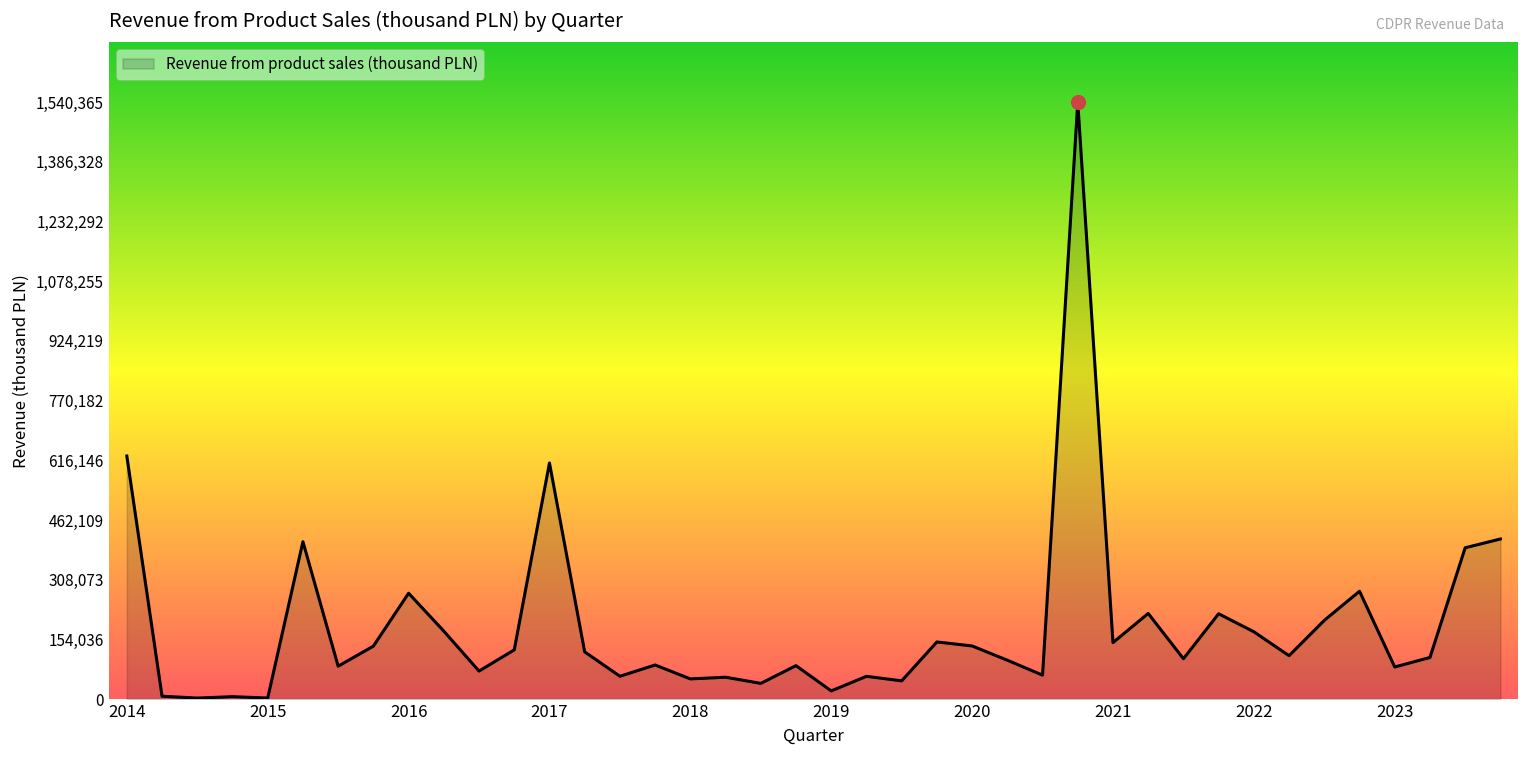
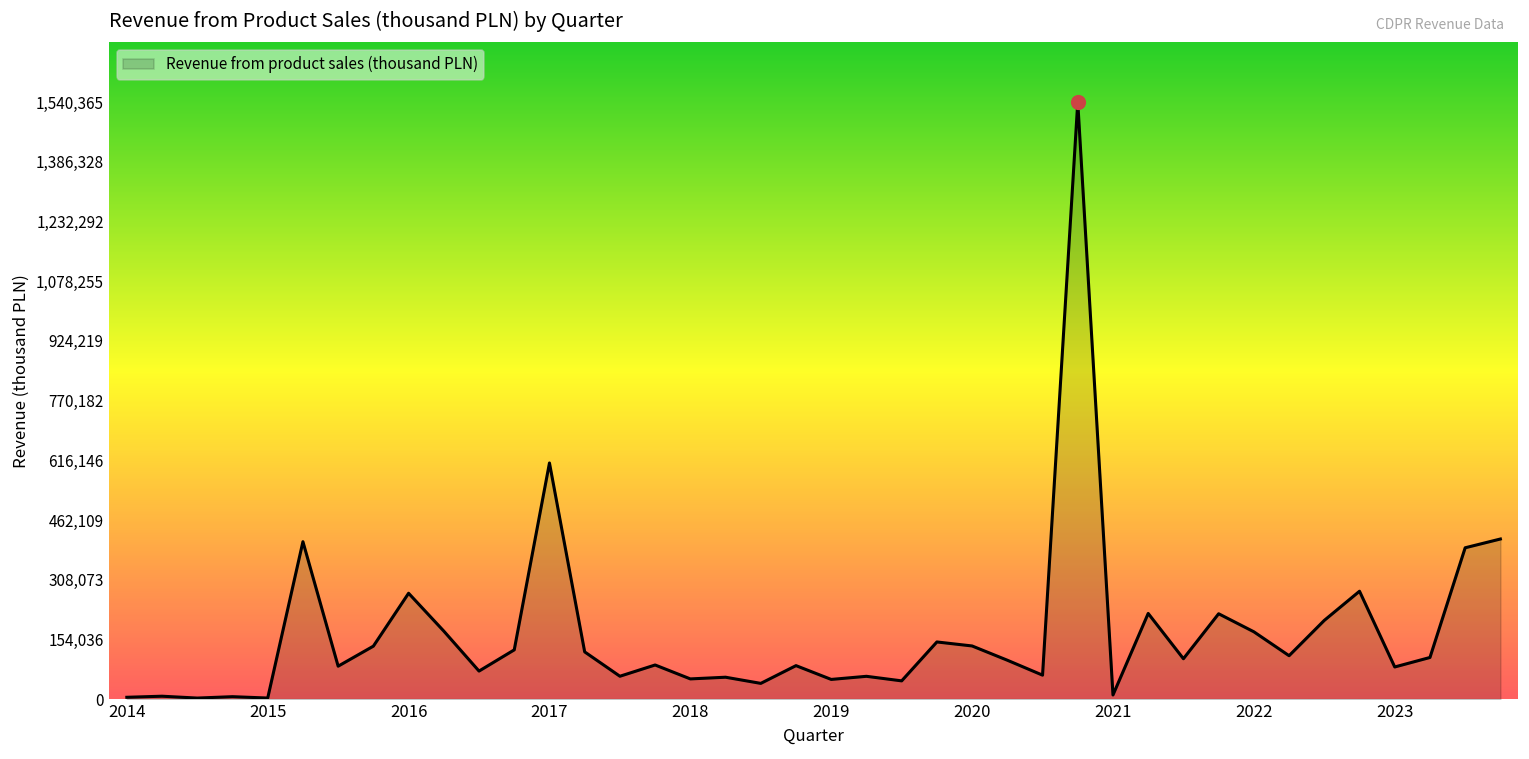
  {
    "Revenue from product sales (thousand PLN)": {
-     "2014": "630,000",
+     "2014": "0",
      "2015": "0",
      "2016": "270,000",
      "2017": "610,000",
      "2018": "50,000",
-     "2019": "20,000",
+     "2019": "50,000",
      "2020": "140,000",
-     "2021": "150,000",
+     "2021": "10,000",
      "2022": "170,000",
      "2023": "80,000"
    }
  }
